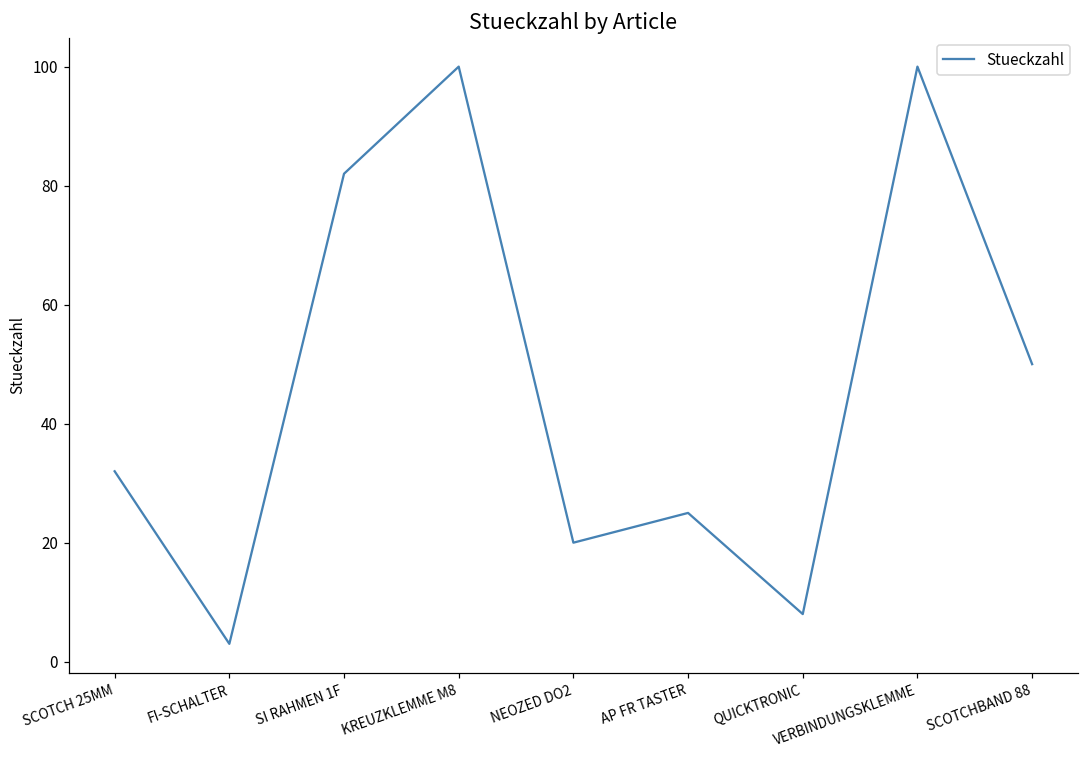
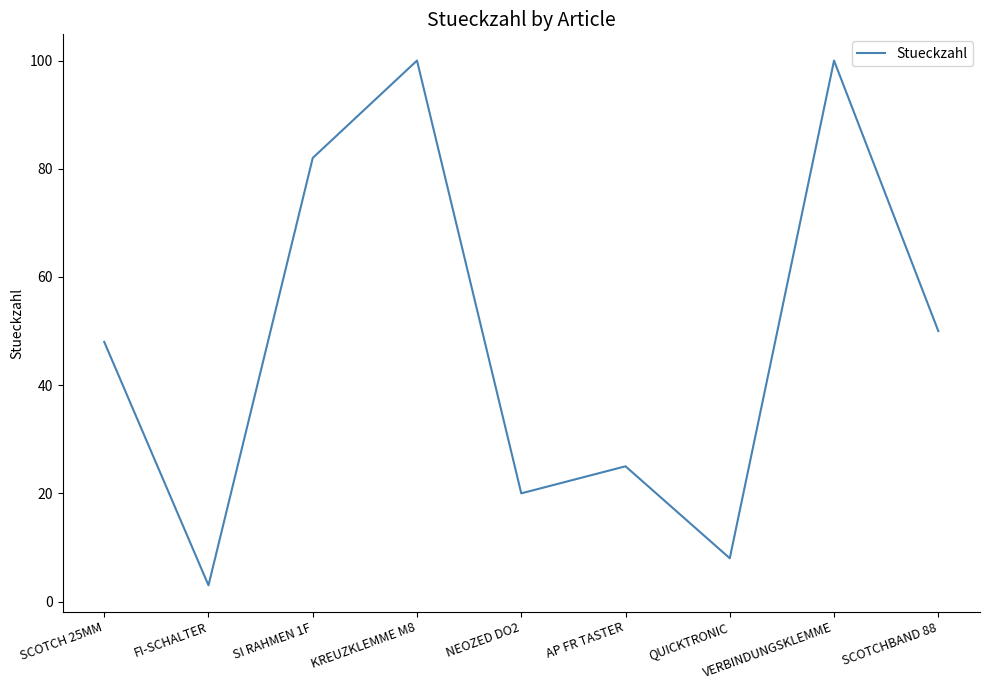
  {
-   "SCOTCH 25MM": 32,
+   "SCOTCH 25MM": 48,
    "FI-SCHALTER": 3,
    "SI RAHMEN 1F": 82,
    "KREUZKLEMME M8": 100,
    "NEOZED DO2": 20,
    "AP FR TASTER": 25,
    "QUICKTRONIC": 8,
    "VERBINDUNGSKLEMME": 100,
    "SCOTCHBAND 88": 50
  }
